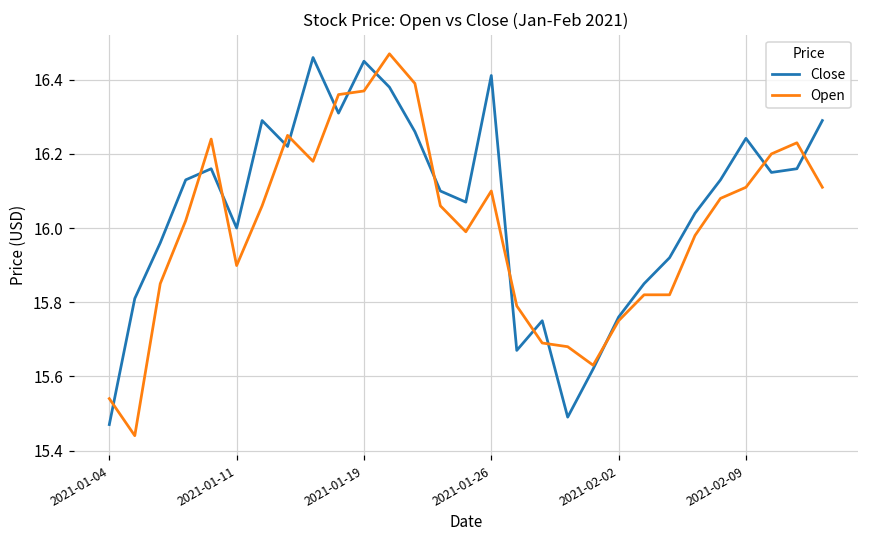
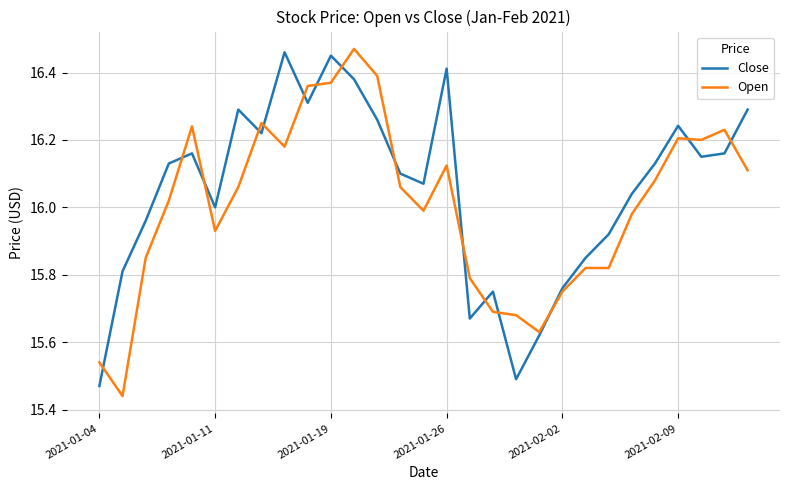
  {
    "Close": {
      "2021-01-04": 15.47,
      "2021-01-11": 16.00,
      "2021-01-19": 16.45,
      "2021-01-26": 16.41,
      "2021-02-02": 15.76,
      "2021-02-09": 16.24
    },
    "Open": {
      "2021-01-04": 15.54,
-     "2021-01-11": 15.90,
+     "2021-01-11": 15.93,
      "2021-01-19": 16.37,
-     "2021-01-26": 16.10,
+     "2021-01-26": 16.12,
      "2021-02-02": 15.75,
-     "2021-02-09": 16.11
+     "2021-02-09": 16.20
    }
  }
